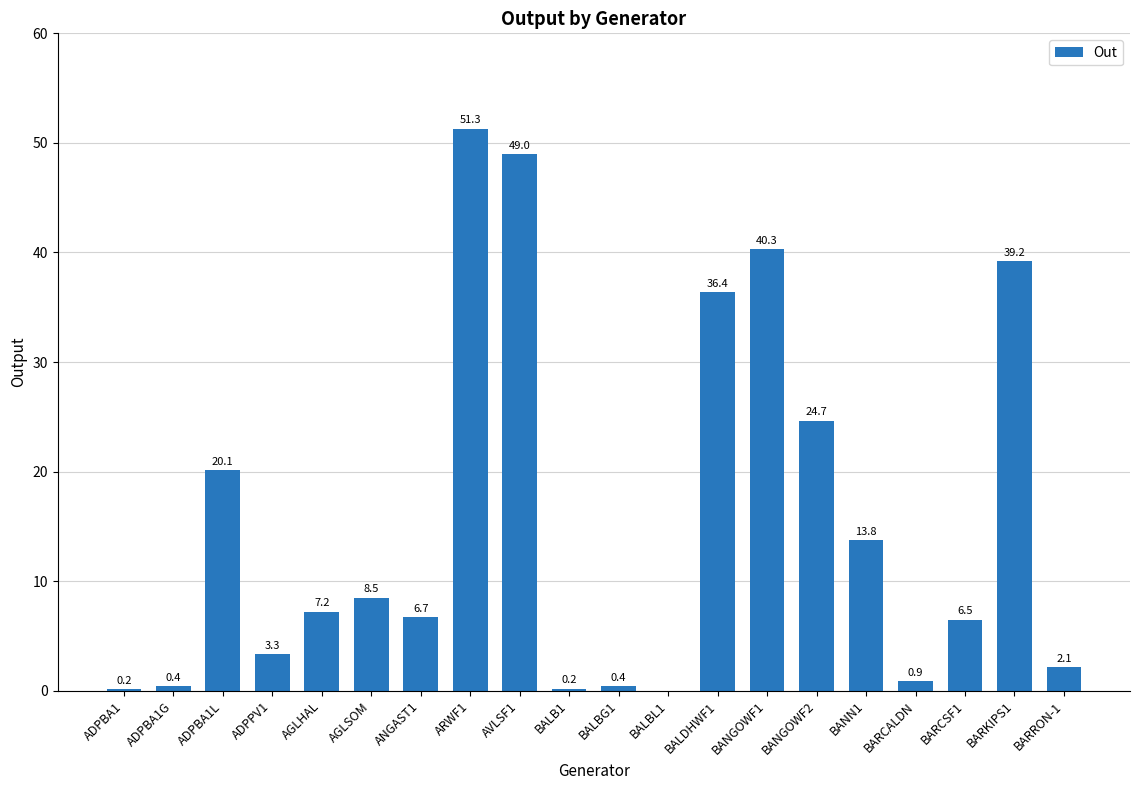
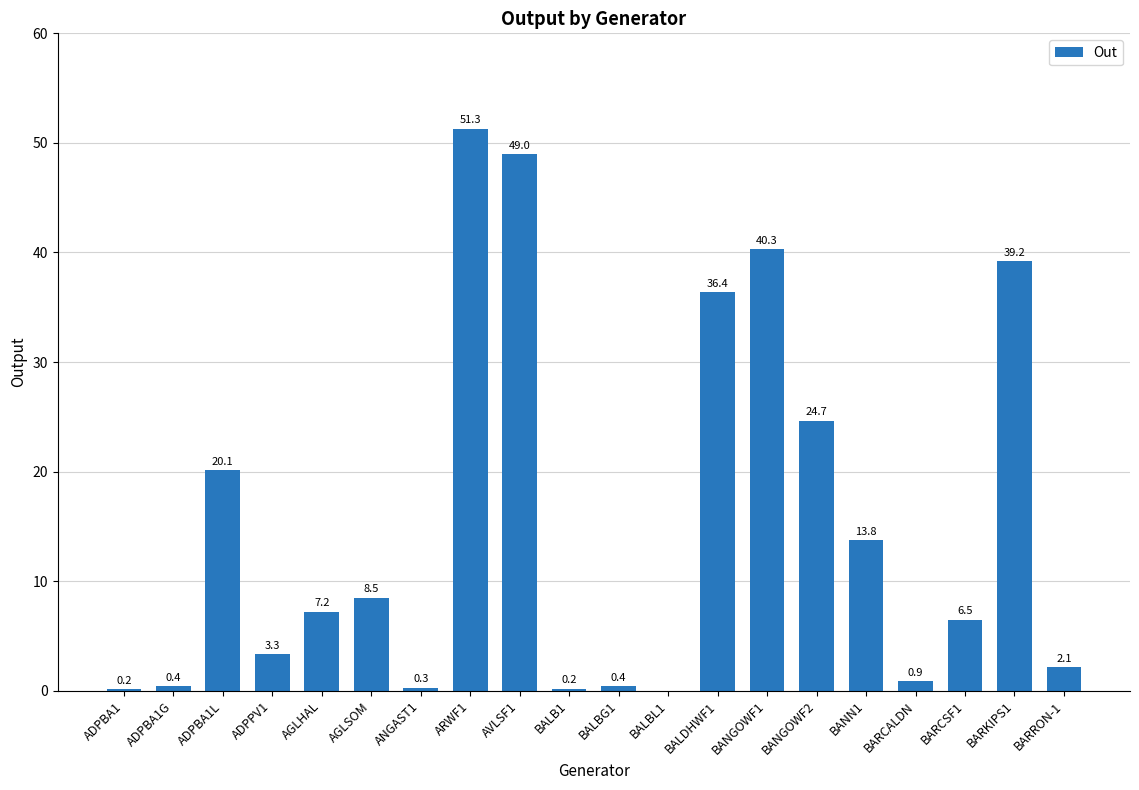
  {
    "ADPBA1": 0.2,
    "ADPBA1G": 0.4,
    "ADPBA1L": 20.1,
    "ADPPV1": 3.3,
    "AGLHAL": 7.2,
    "AGLSOM": 8.5,
-   "ANGAST1": 6.7,
+   "ANGAST1": 0.3,
    "ARWF1": 51.3,
    "AVLSF1": 49.0,
    "BALB1": 0.2,
    "BALBG1": 0.4,
    "BALDHWF1": 36.4,
    "BANGOWF1": 40.3,
    "BANGOWF2": 24.7,
    "BANN1": 13.8,
    "BARCALDN": 0.9,
    "BARCSF1": 6.5,
    "BARKIPS1": 39.2,
    "BARRON-1": 2.1
  }
